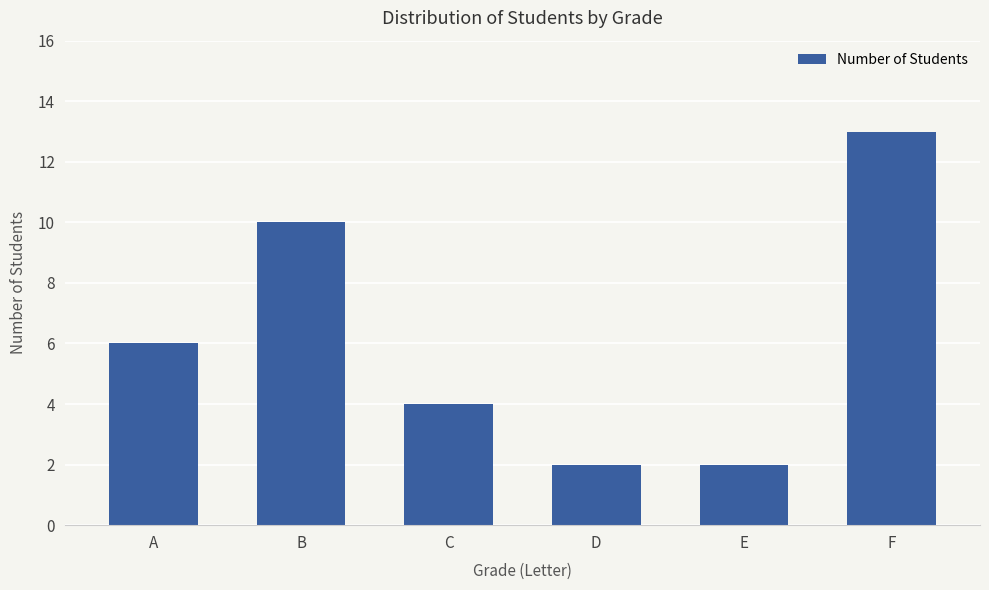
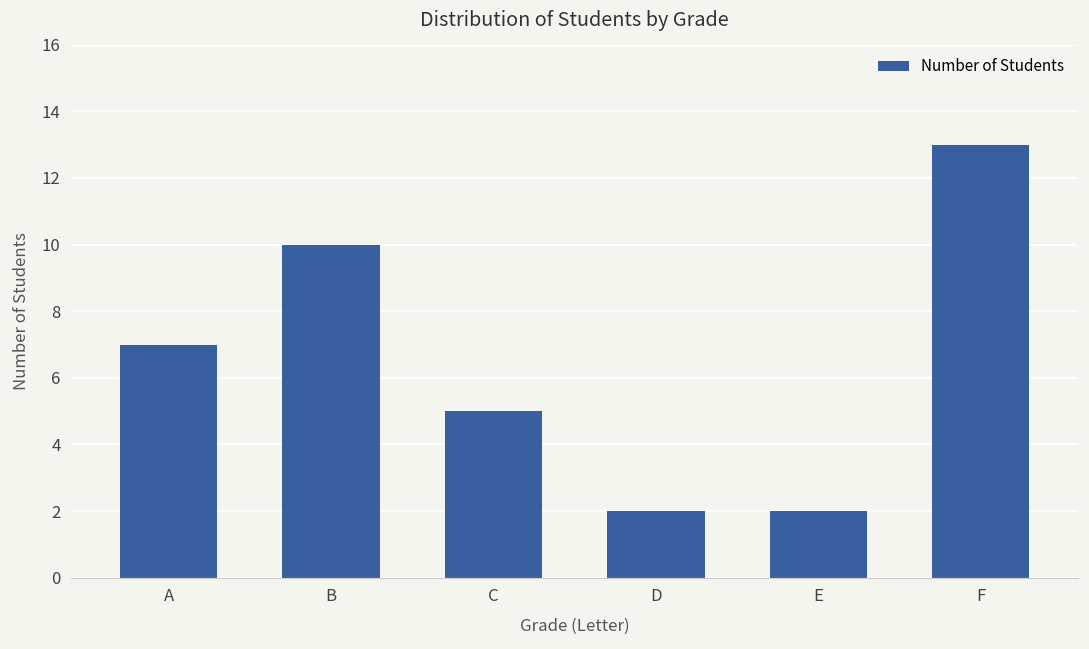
  {
-   "A": 6,
+   "A": 7,
    "B": 10,
-   "C": 4,
+   "C": 5,
    "D": 2,
    "E": 2,
    "F": 13
  }
